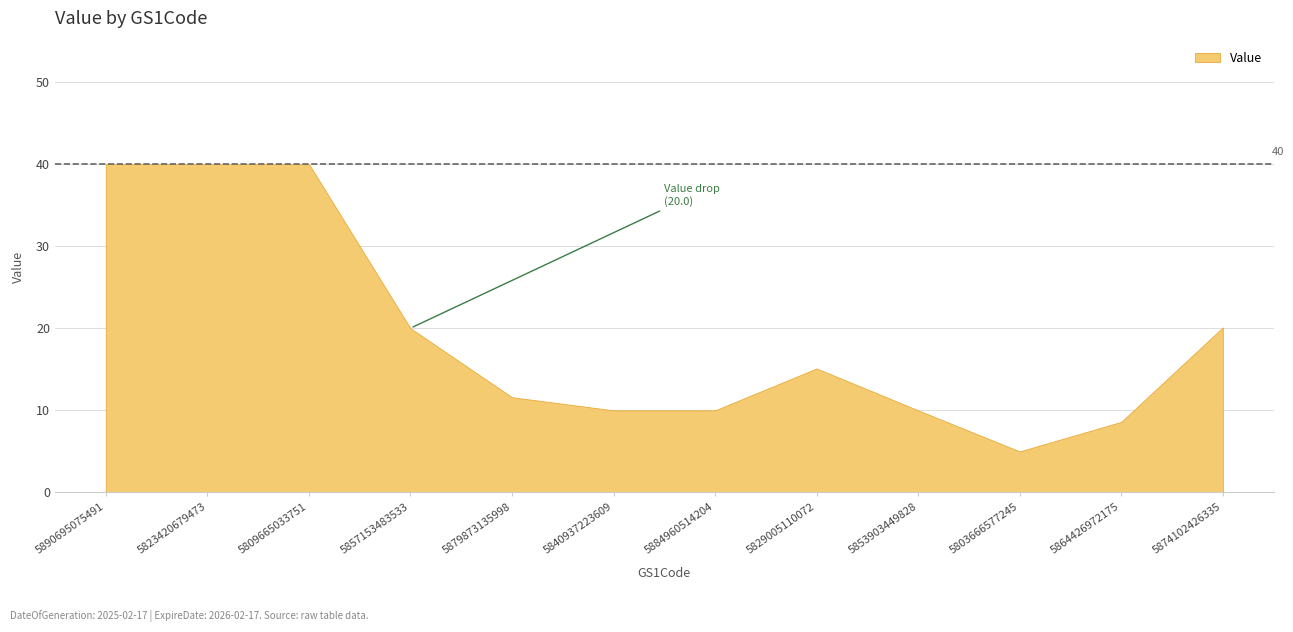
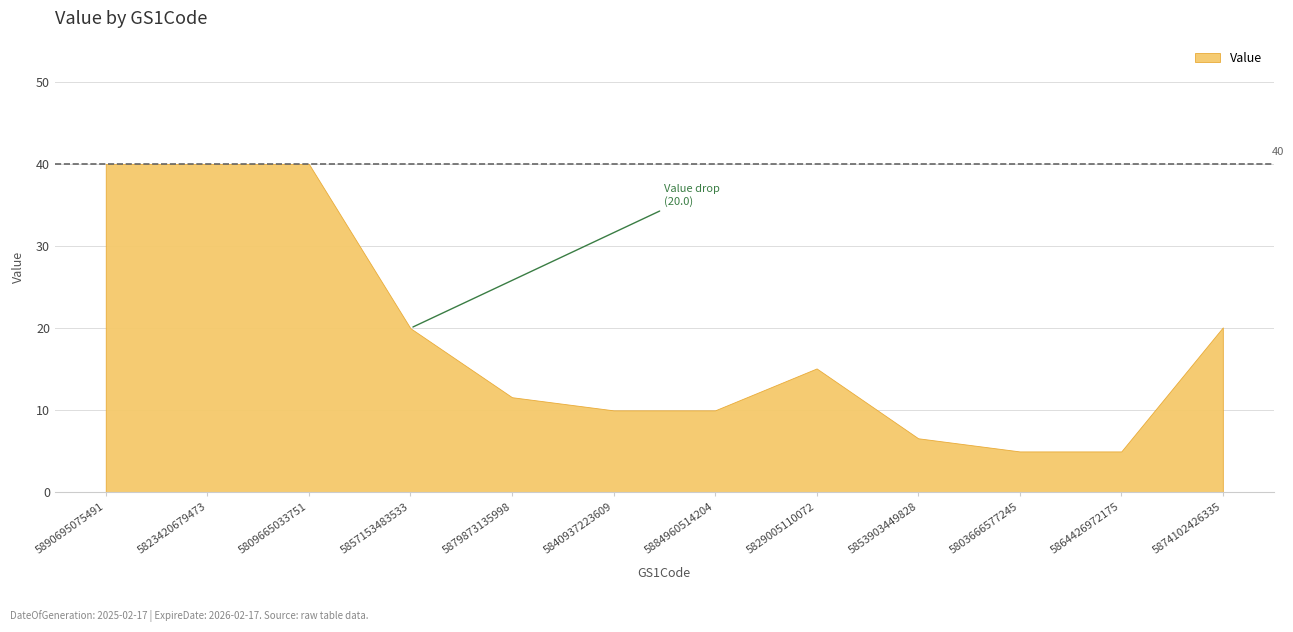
  {
    "5890695075491": 40,
    "5823420679473": 40,
    "5809665033751": 40,
    "5879873135998": 12,
    "5840937223609": 10,
    "5884960514204": 10,
    "5829005110072": 15,
-   "5853903449828": 10,
+   "5853903449828": 7,
    "5803666577245": 5,
-   "5864426972175": 9,
+   "5864426972175": 5,
    "5874102426335": 20
  }
